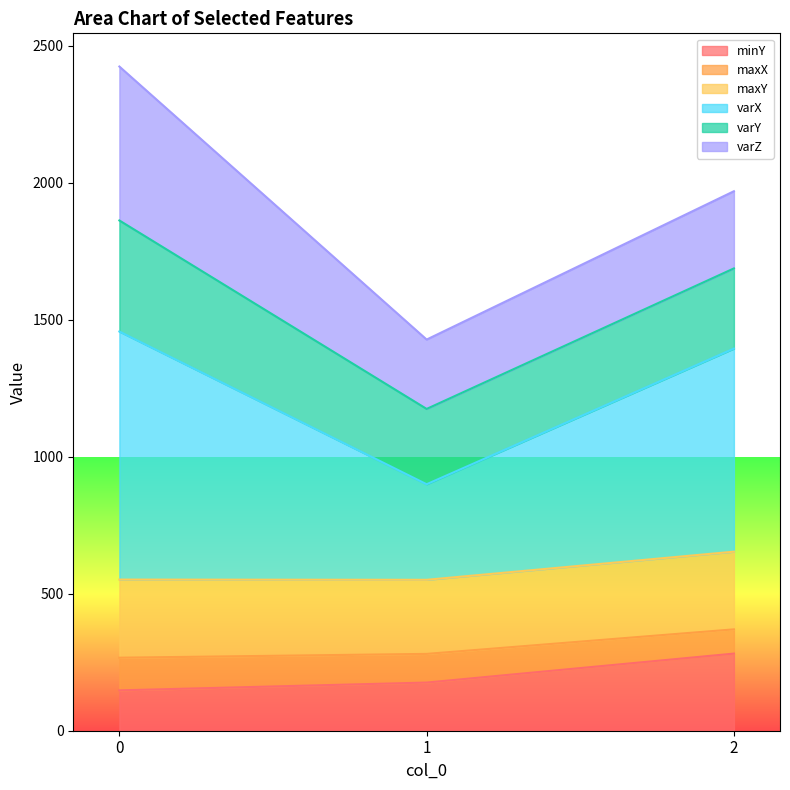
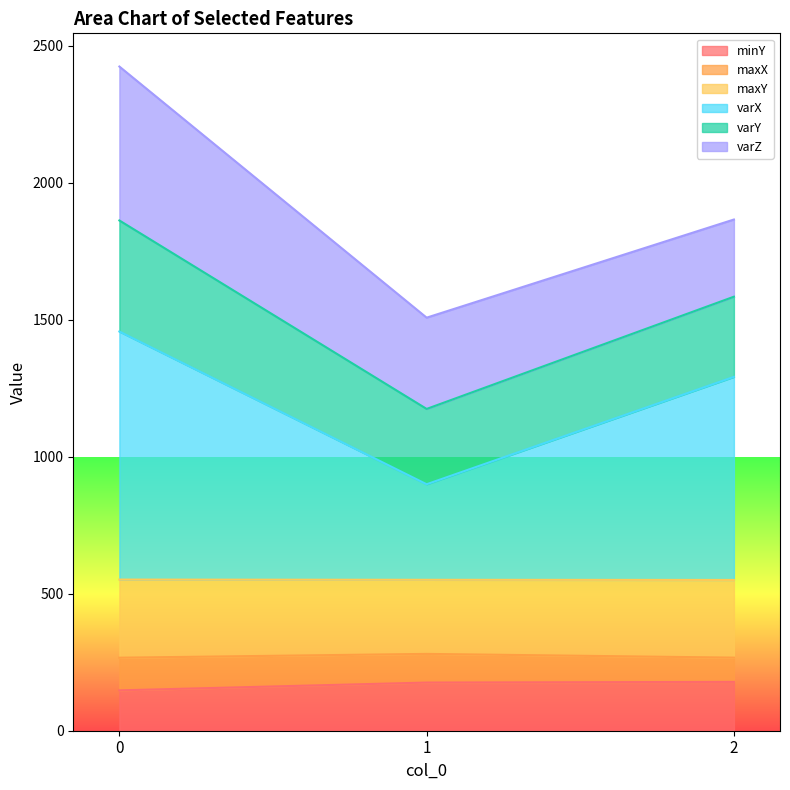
  {
    "minY": {
      "0": 150,
      "1": 180,
-     "2": 280
+     "2": 180
    },
    "varX": {
      "0": 910,
      "1": 350,
      "2": 740
    },
    "varY": {
      "0": 410,
      "1": 270,
      "2": 290
    },
    "varZ": {
      "0": 560,
-     "1": 250,
+     "1": 330,
      "2": 280
    }
  }
